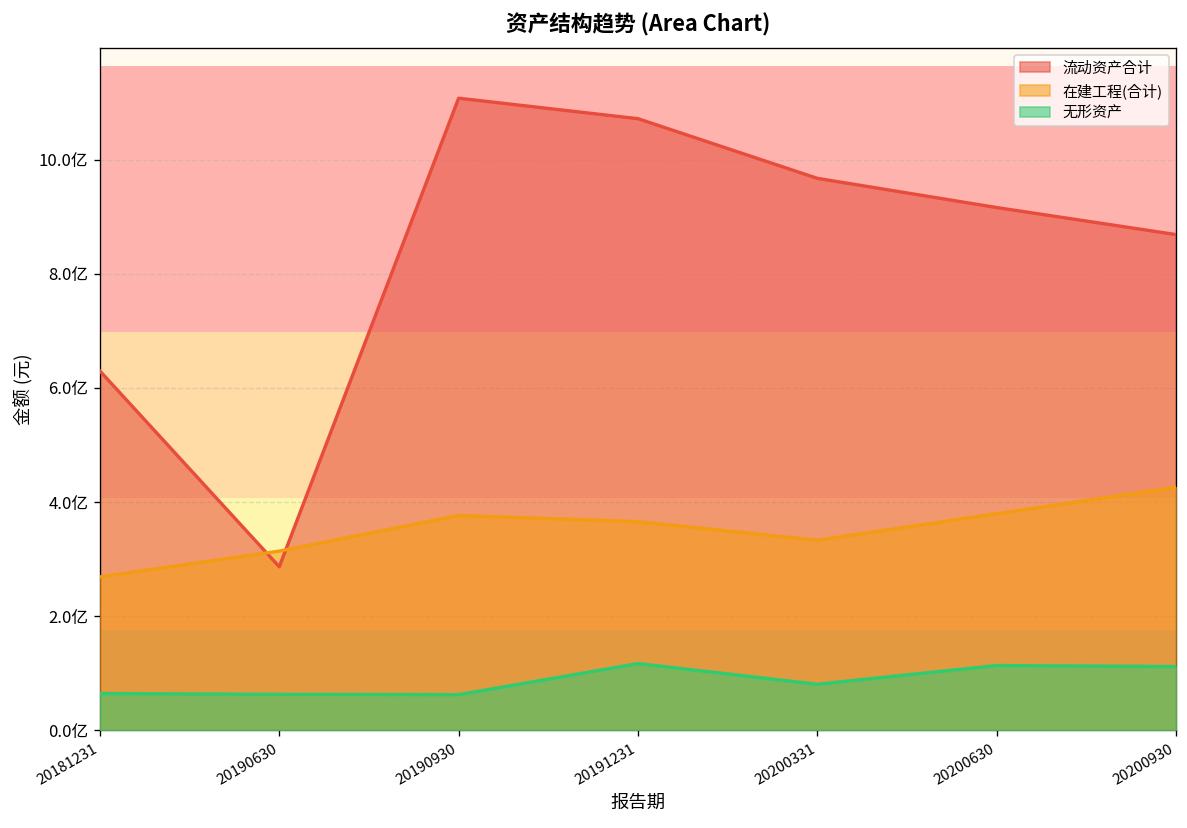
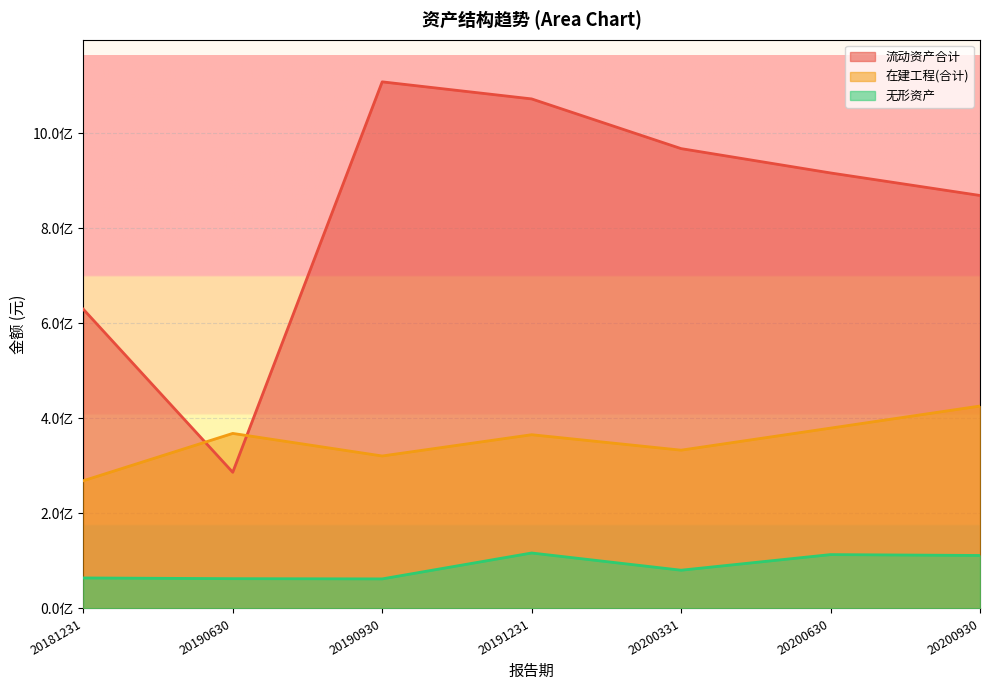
  {
    "流动资产合计": {
      "20181231": "6.3亿",
      "20190630": "2.9亿",
      "20190930": "11.1亿",
      "20191231": "10.7亿",
      "20200331": "9.7亿",
      "20200630": "9.2亿",
      "20200930": "8.7亿"
    },
    "在建工程(合计)": {
      "20181231": "2.7亿",
-     "20190630": "3.1亿",
-     "20190930": "3.8亿",
+     "20190630": "3.7亿",
+     "20190930": "3.2亿",
      "20191231": "3.7亿",
      "20200331": "3.3亿",
      "20200630": "3.8亿",
      "20200930": "4.3亿"
    },
    "无形资产": {
      "20181231": "0.6亿",
      "20190630": "0.6亿",
      "20190930": "0.6亿",
      "20191231": "1.2亿",
      "20200331": "0.8亿",
      "20200630": "1.1亿",
      "20200930": "1.1亿"
    }
  }
